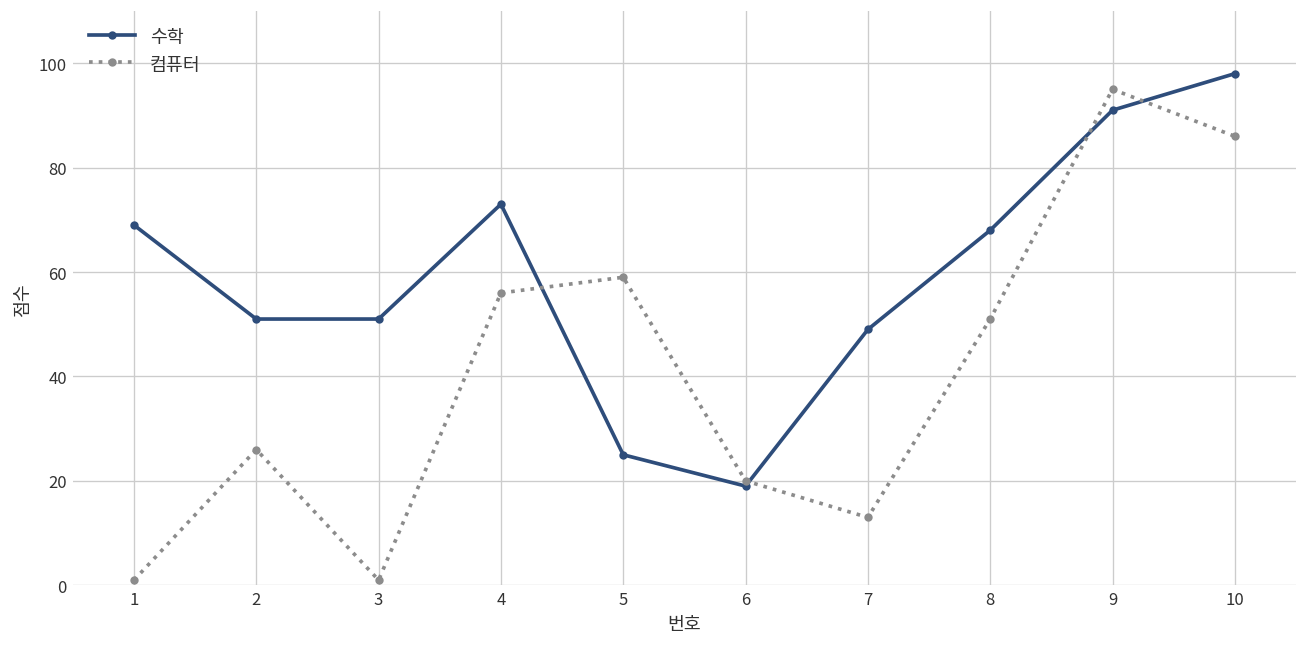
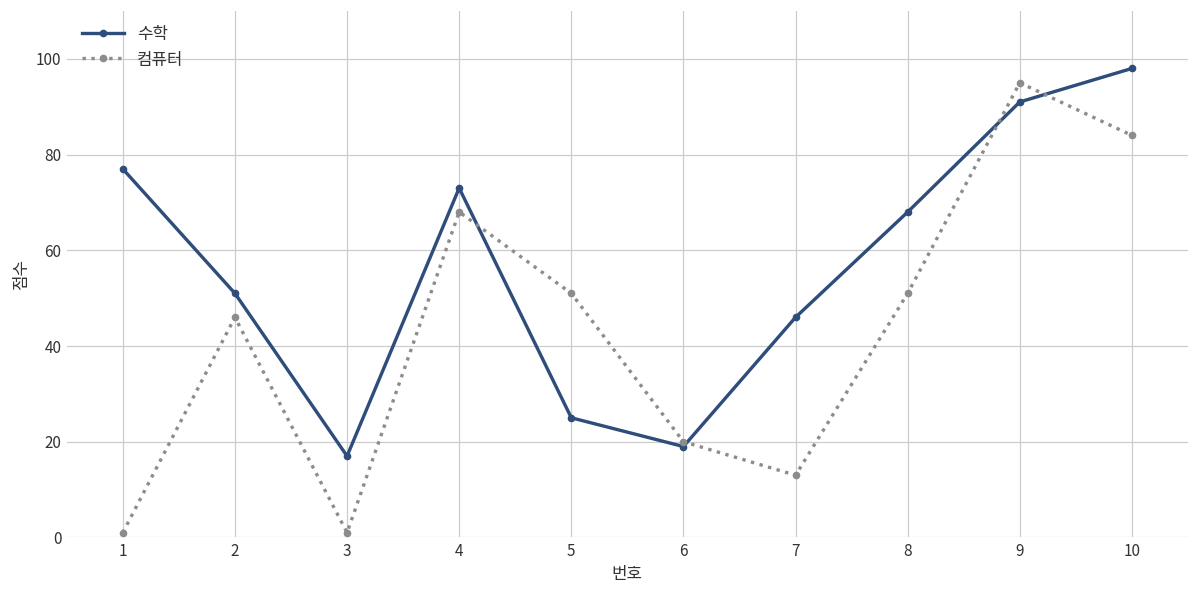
  {
    "수학": {
-     "1": 69,
+     "1": 77,
      "2": 51,
-     "3": 51,
+     "3": 17,
      "4": 73,
      "5": 25,
      "6": 19,
-     "7": 49,
+     "7": 46,
      "8": 68,
      "9": 91,
      "10": 98
    },
    "컴퓨터": {
      "1": 1,
-     "2": 26,
+     "2": 46,
      "3": 1,
-     "4": 56,
-     "5": 59,
+     "4": 68,
+     "5": 51,
      "6": 20,
      "7": 13,
      "8": 51,
      "9": 95,
-     "10": 86
+     "10": 84
    }
  }
